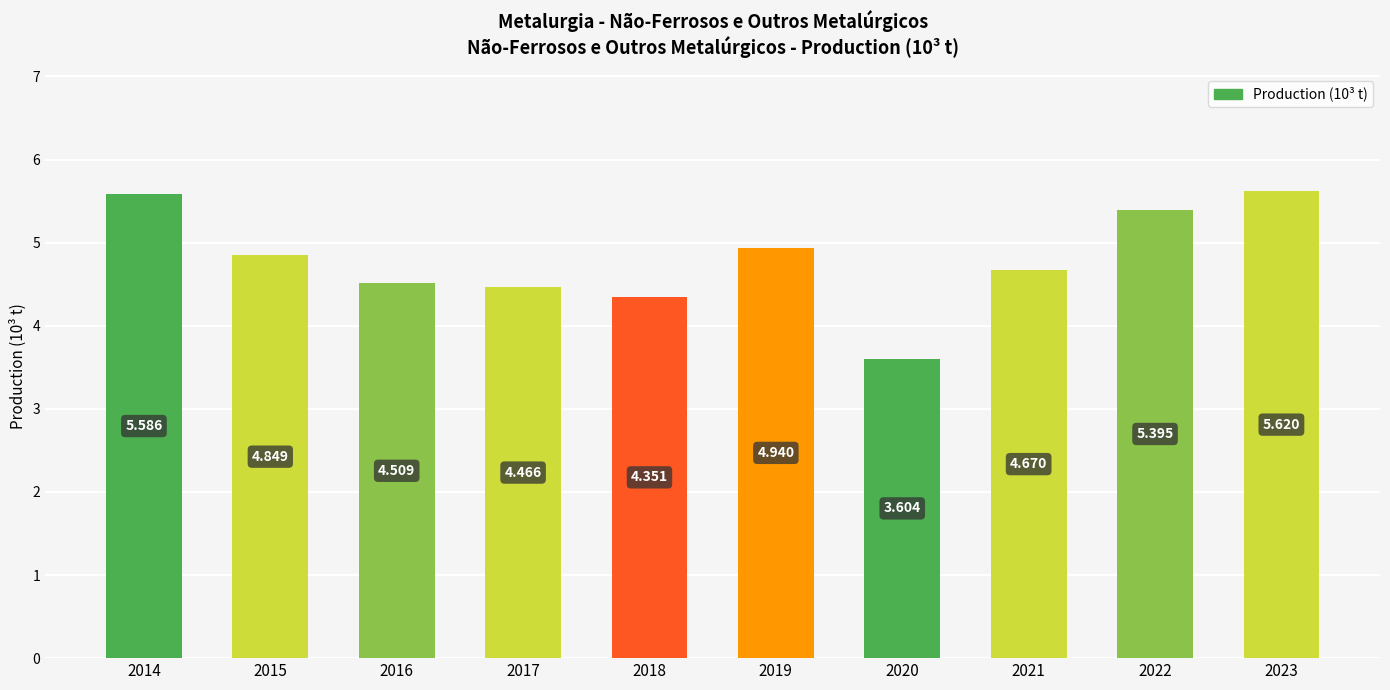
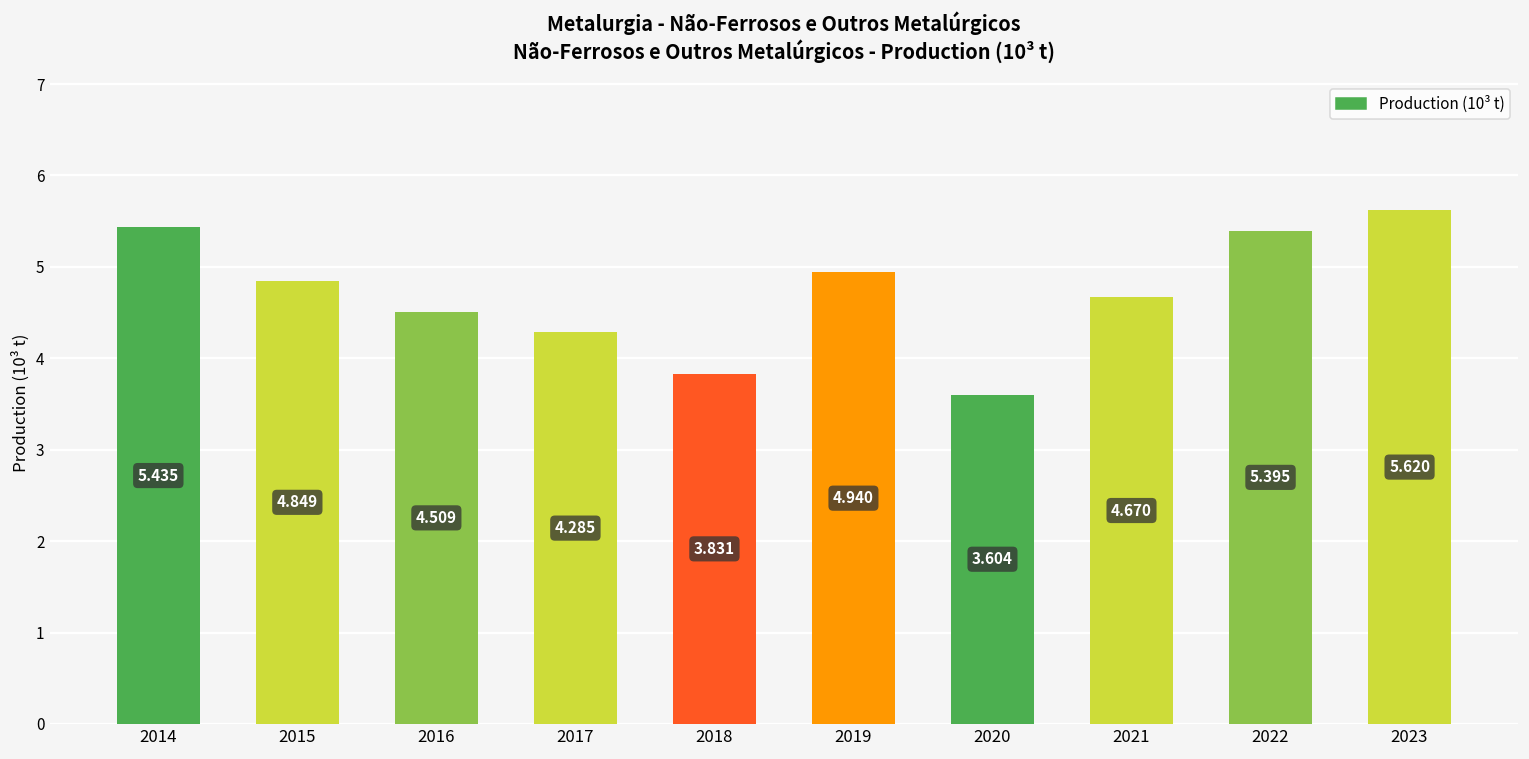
  {
-   "2014": 5.586,
-   "2017": 4.466,
-   "2018": 4.351
+   "2014": 5.435,
+   "2017": 4.285,
+   "2018": 3.831
  }
